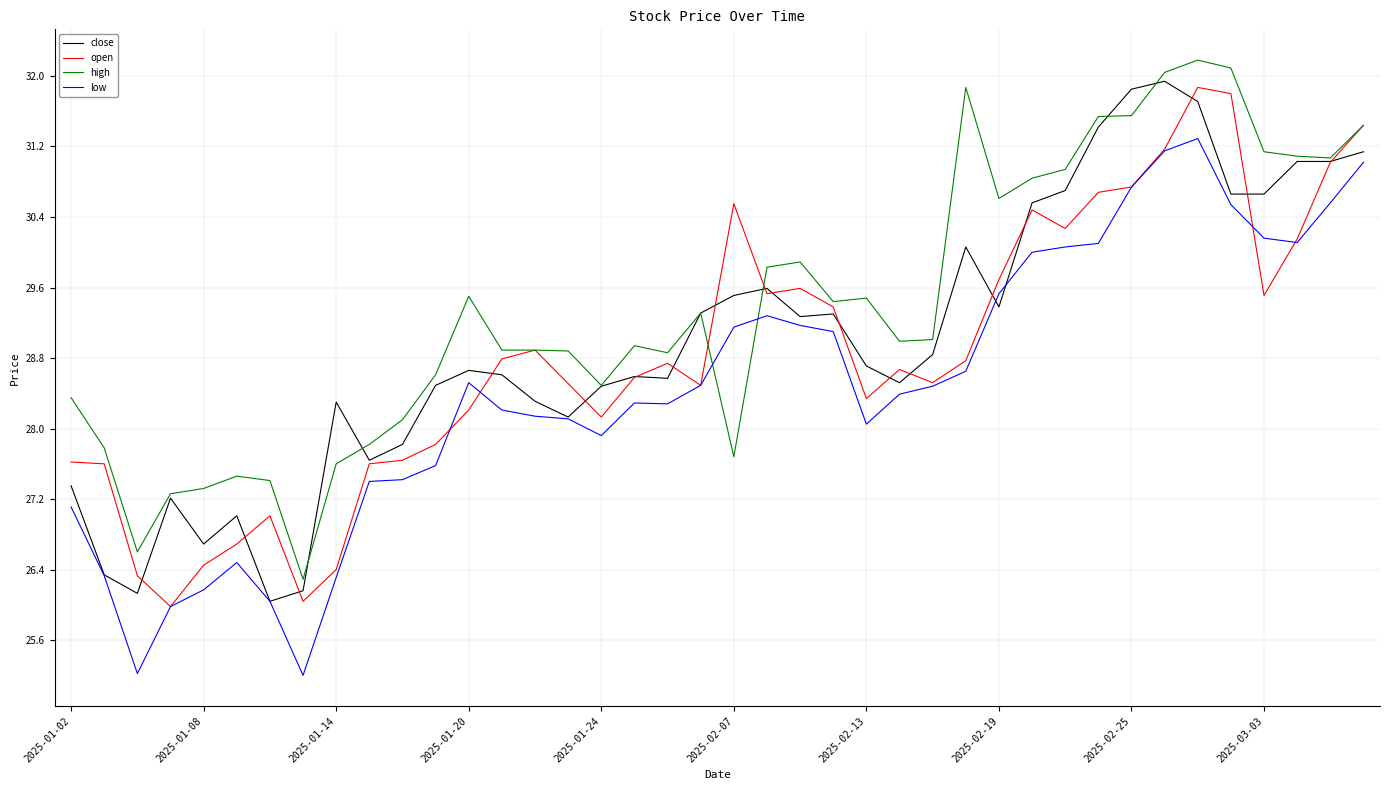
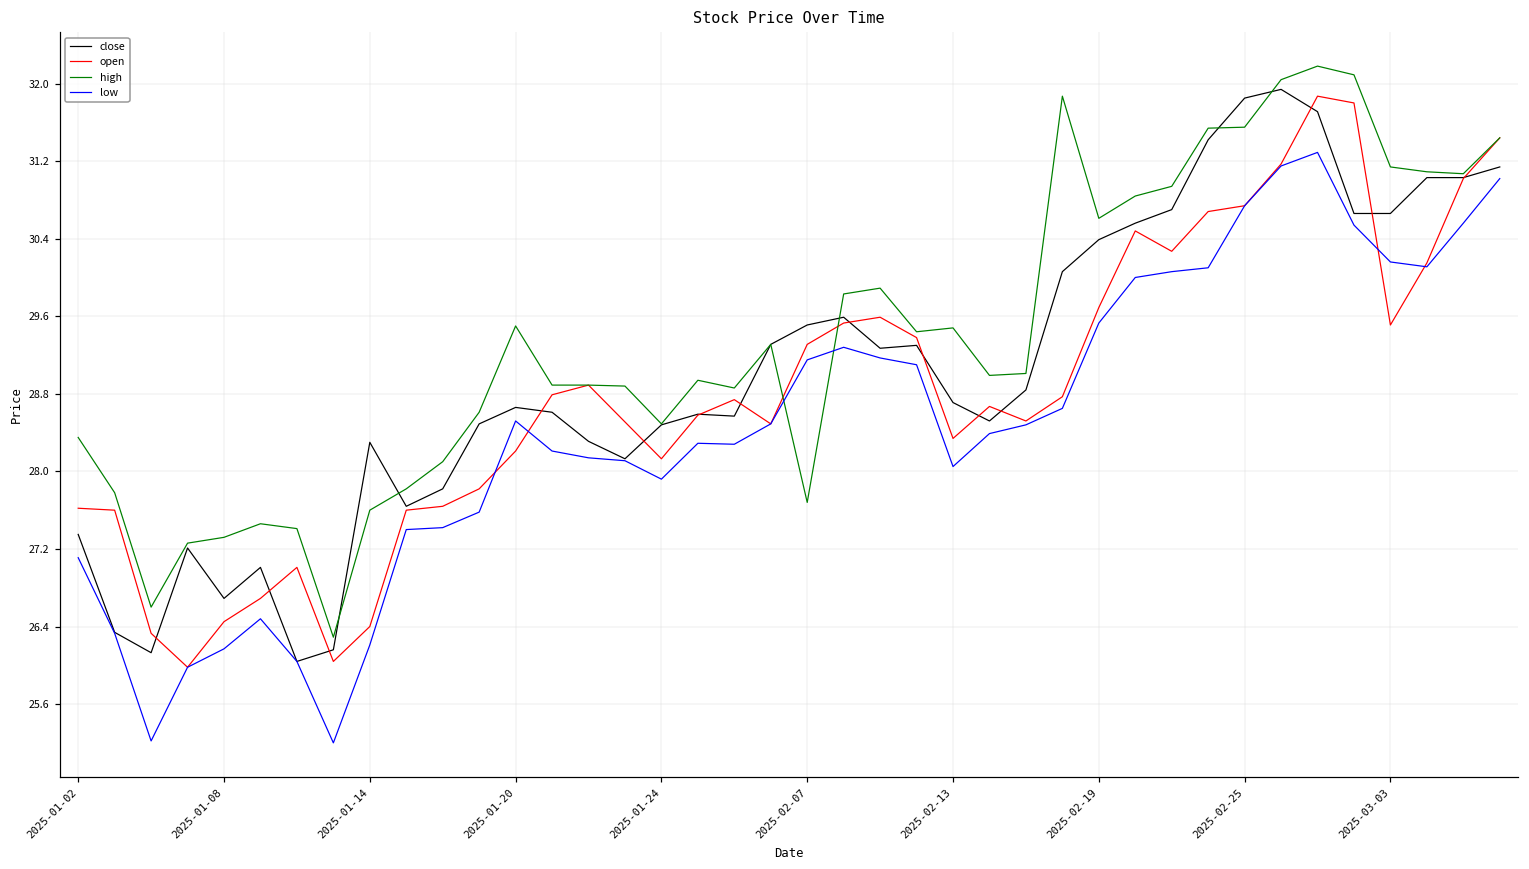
  {
    "close": {
      "2025-01-02": 27.4,
      "2025-01-08": 26.7,
      "2025-01-14": 28.3,
      "2025-01-20": 28.7,
      "2025-02-07": 29.5,
      "2025-02-13": 28.7,
-     "2025-02-19": 29.4,
+     "2025-02-19": 30.4,
      "2025-02-25": 31.9,
      "2025-03-03": 30.7
    },
    "open": {
      "2025-01-02": 27.6,
      "2025-01-08": 26.5,
      "2025-01-14": 26.4,
      "2025-01-20": 28.2,
      "2025-01-24": 28.1,
-     "2025-02-07": 30.6,
+     "2025-02-07": 29.3,
      "2025-02-13": 28.3,
      "2025-02-19": 29.7,
      "2025-03-03": 29.5
    },
    "high": {
      "2025-01-02": 28.4,
      "2025-01-08": 27.3,
      "2025-01-14": 27.6,
      "2025-01-20": 29.5,
      "2025-02-07": 27.7,
      "2025-02-13": 29.5,
      "2025-02-19": 30.6,
      "2025-02-25": 31.6,
      "2025-03-03": 31.1
    },
    "low": {
      "2025-01-02": 27.1,
      "2025-01-08": 26.2,
-     "2025-01-14": 26.3,
+     "2025-01-14": 26.2,
      "2025-01-20": 28.5,
      "2025-01-24": 27.9,
      "2025-02-07": 29.2,
      "2025-02-13": 28.1,
      "2025-02-19": 29.5,
      "2025-03-03": 30.2
    }
  }
